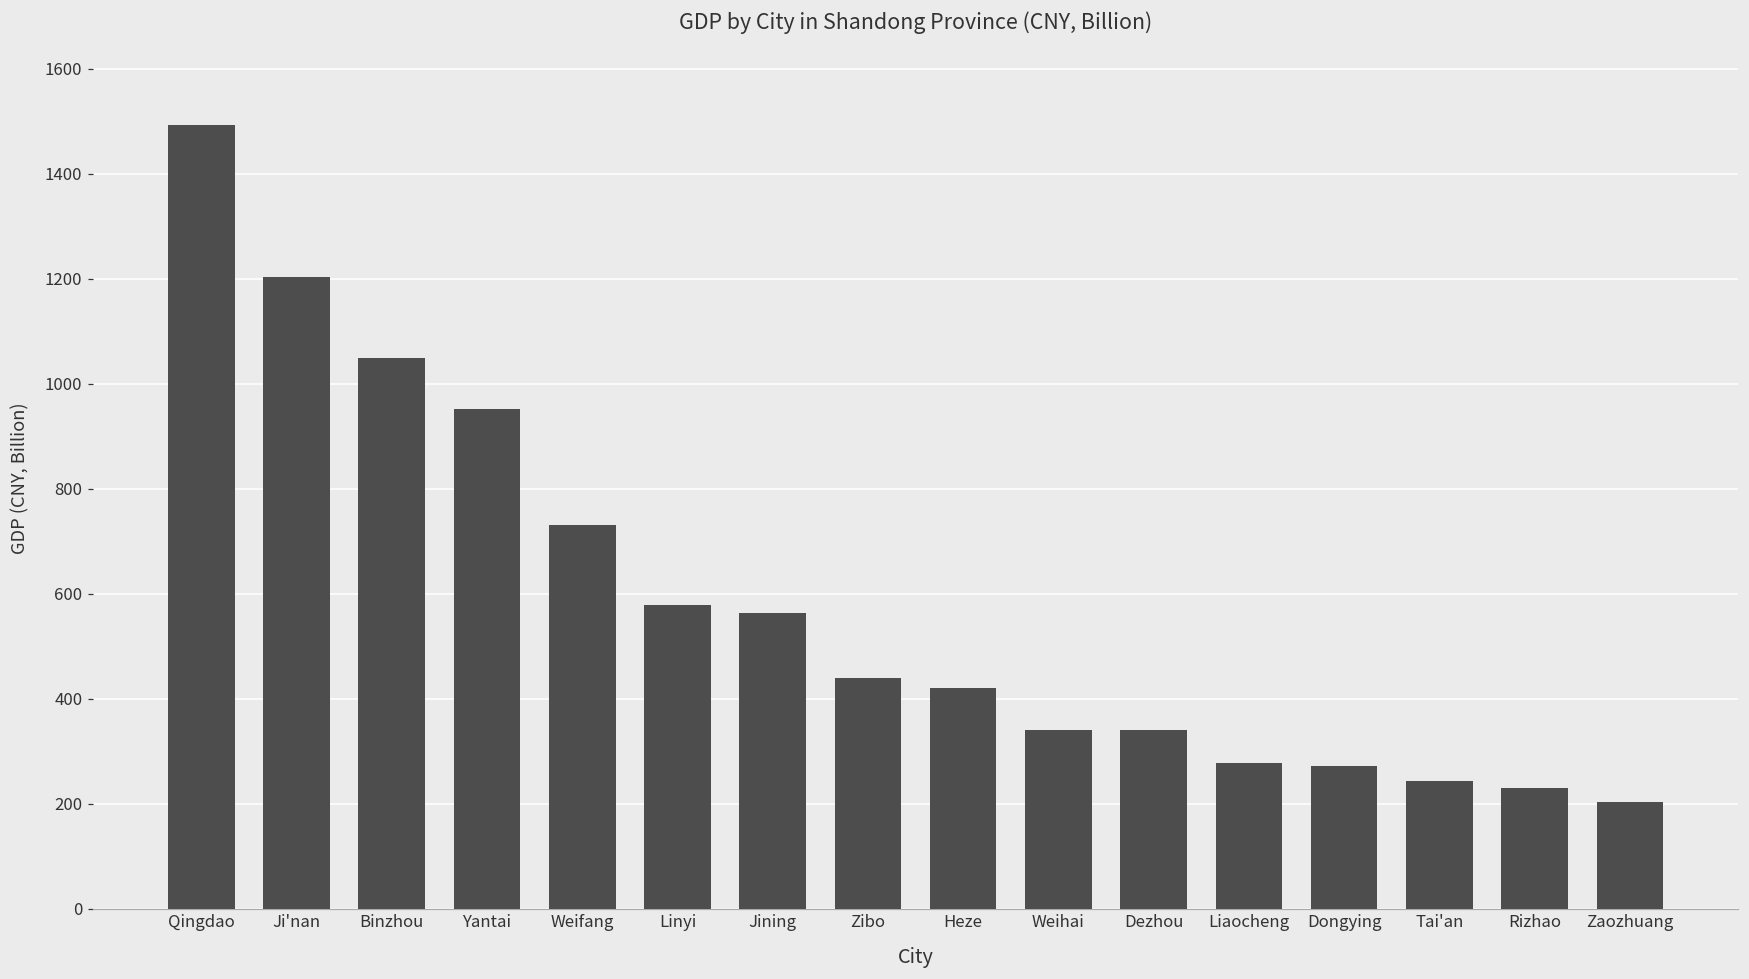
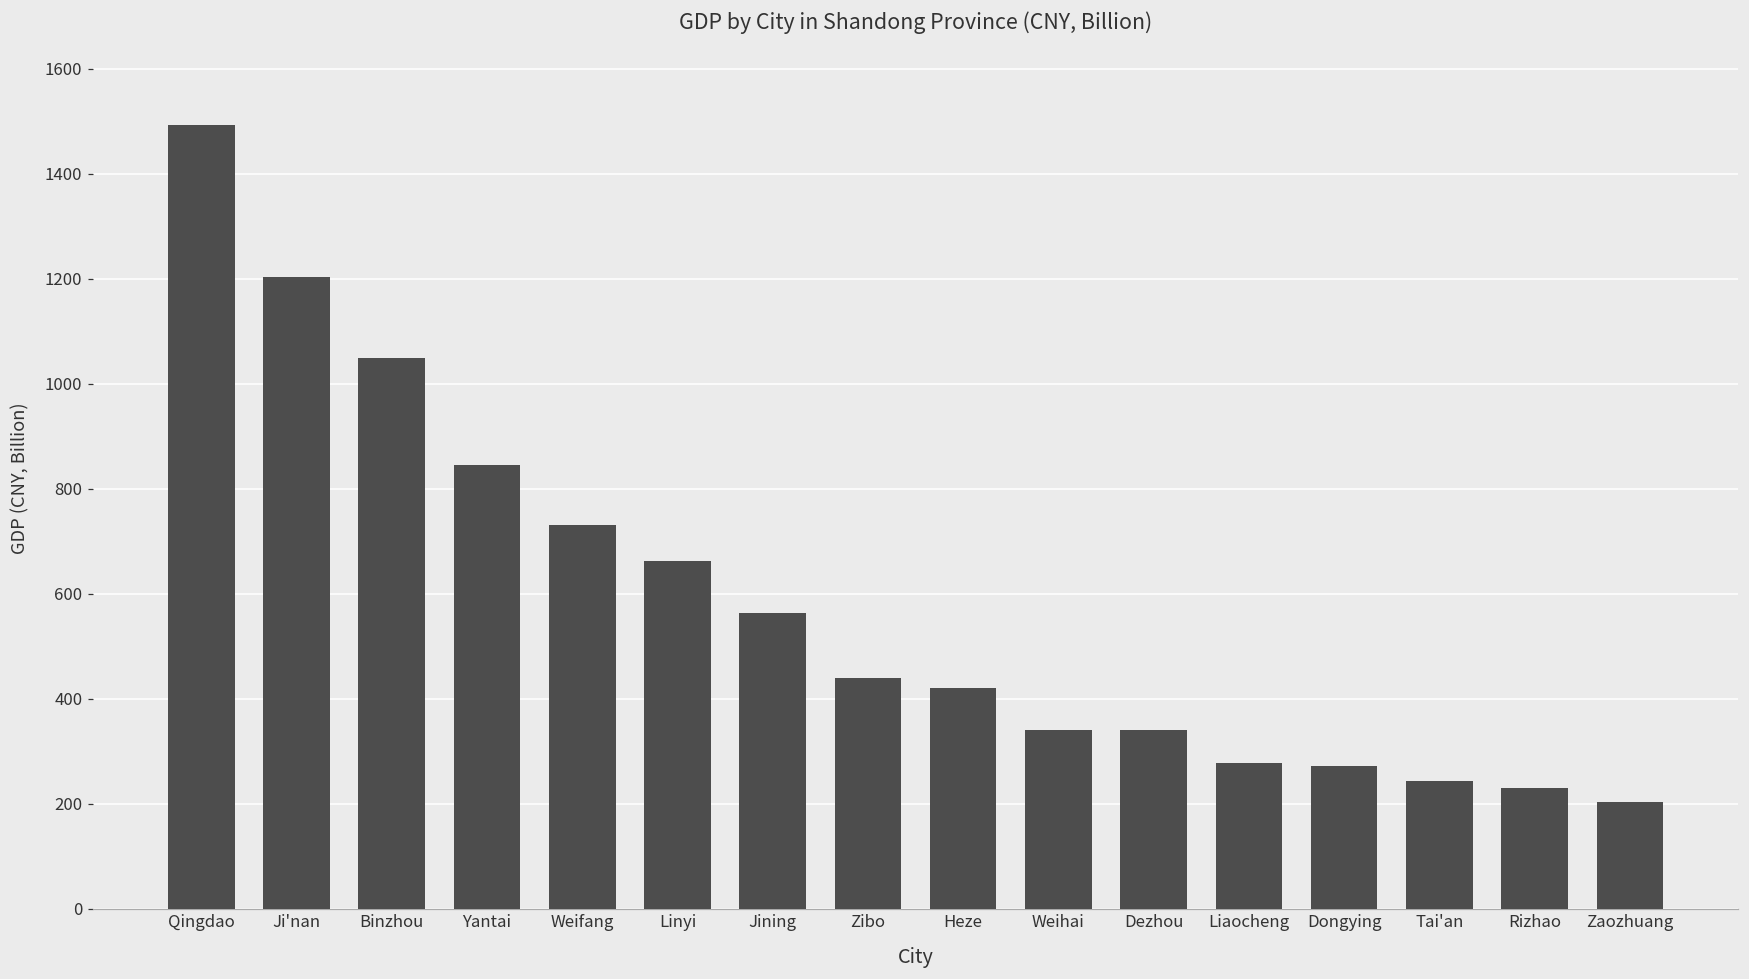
  {
    "Qingdao": 1490,
    "Ji'nan": 1200,
    "Binzhou": 1050,
-   "Yantai": 950,
+   "Yantai": 850,
    "Weifang": 730,
-   "Linyi": 580,
+   "Linyi": 660,
    "Jining": 560,
    "Zibo": 440,
    "Heze": 420,
    "Weihai": 340,
    "Dezhou": 340,
    "Liaocheng": 280,
    "Dongying": 270,
    "Tai'an": 240,
    "Rizhao": 230,
    "Zaozhuang": 200
  }
